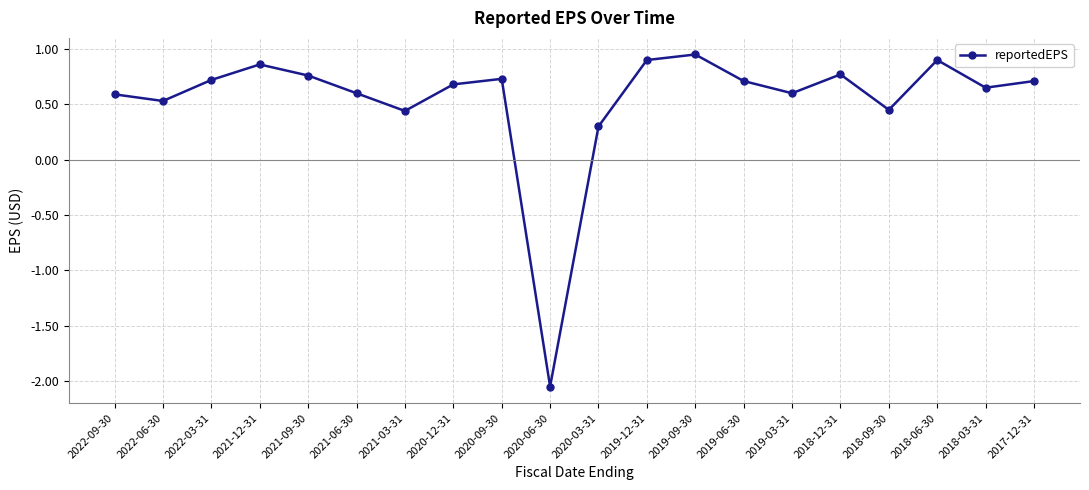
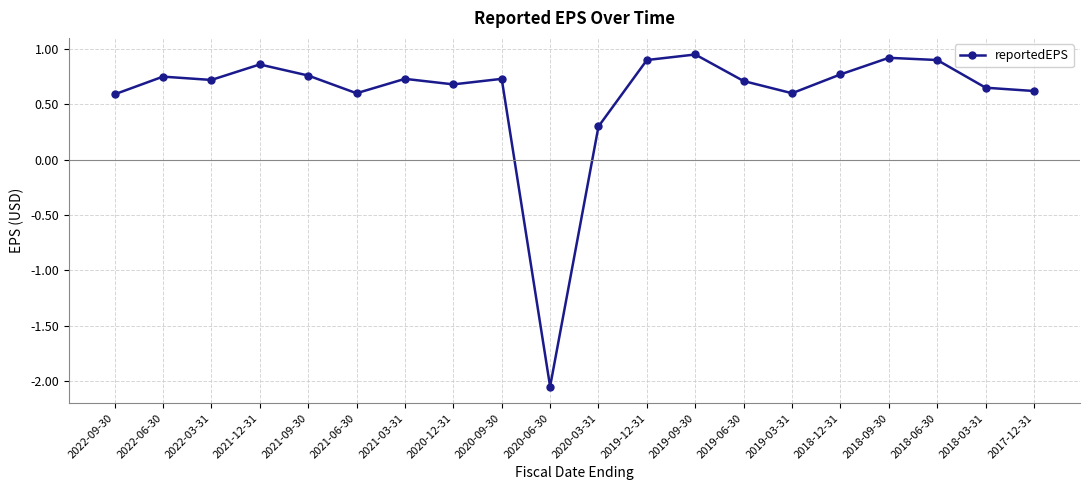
  {
    "2022-09-30": 0.59,
-   "2022-06-30": 0.53,
+   "2022-06-30": 0.75,
    "2022-03-31": 0.72,
    "2021-12-31": 0.86,
    "2021-09-30": 0.76,
    "2021-06-30": 0.60,
-   "2021-03-31": 0.44,
+   "2021-03-31": 0.73,
    "2020-12-31": 0.68,
    "2020-09-30": 0.73,
    "2020-06-30": -2.05,
    "2020-03-31": 0.30,
    "2019-12-31": 0.90,
    "2019-09-30": 0.95,
    "2019-06-30": 0.71,
    "2019-03-31": 0.60,
    "2018-12-31": 0.77,
-   "2018-09-30": 0.45,
+   "2018-09-30": 0.92,
    "2018-06-30": 0.90,
    "2018-03-31": 0.65,
-   "2017-12-31": 0.71
+   "2017-12-31": 0.62
  }
